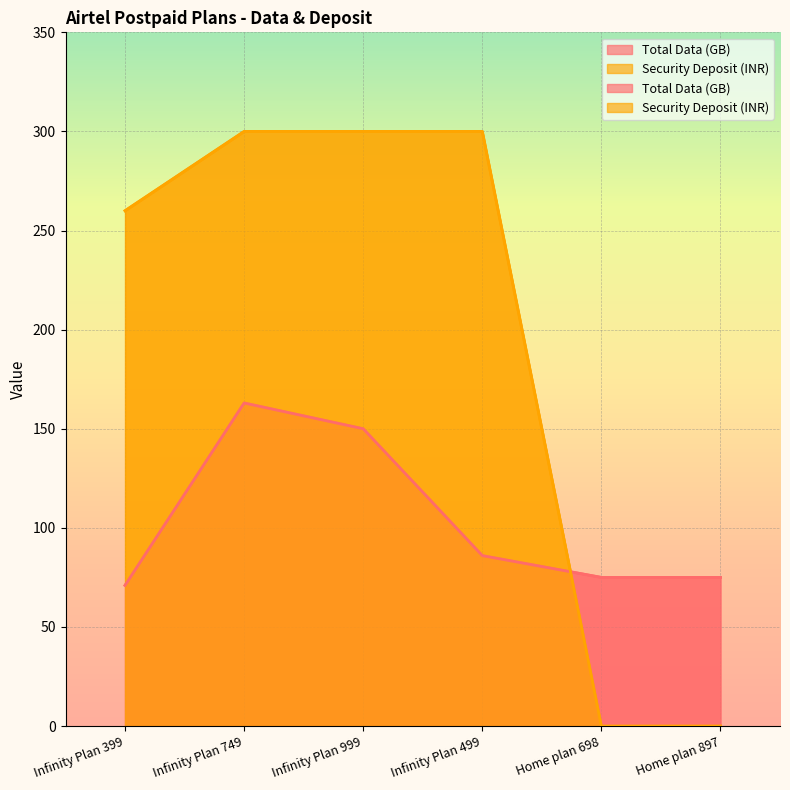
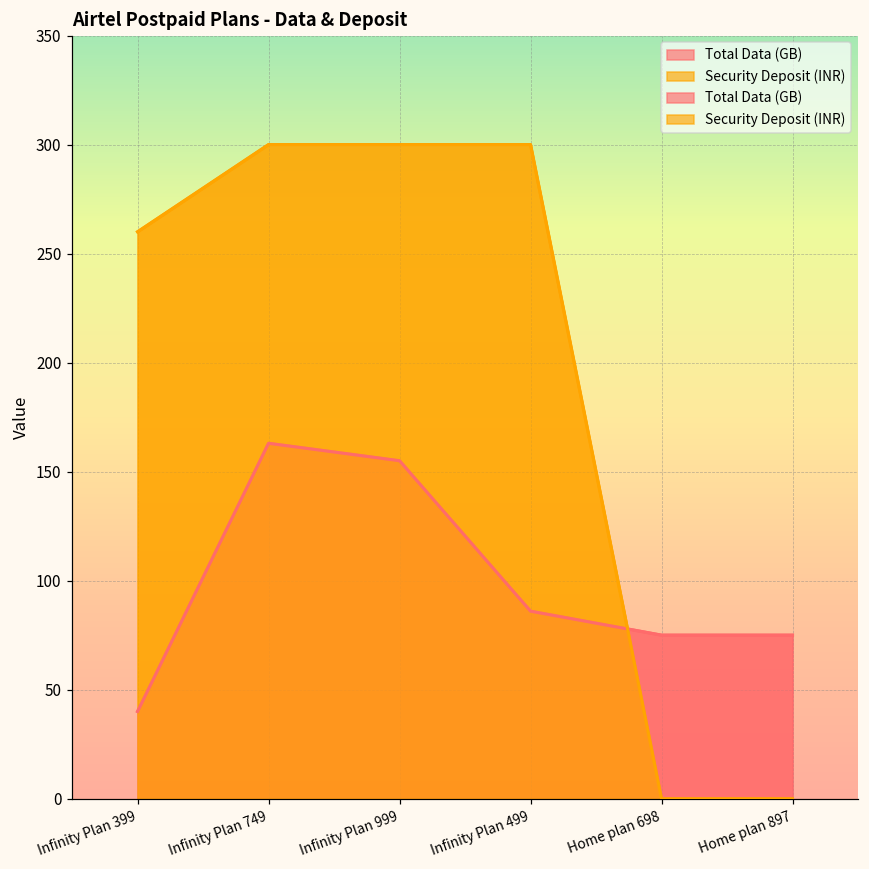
  {
    "Total Data (GB)": {
-     "Infinity Plan 399": 71,
+     "Infinity Plan 399": 40,
      "Infinity Plan 749": 163,
-     "Infinity Plan 999": 150,
+     "Infinity Plan 999": 155,
      "Infinity Plan 499": 86,
      "Home plan 698": 75,
      "Home plan 897": 75
    },
    "Security Deposit (INR)": {
      "Infinity Plan 399": 260,
      "Infinity Plan 749": 300,
      "Infinity Plan 999": 300,
      "Infinity Plan 499": 300,
      "Home plan 698": 0,
      "Home plan 897": 0
    }
  }
